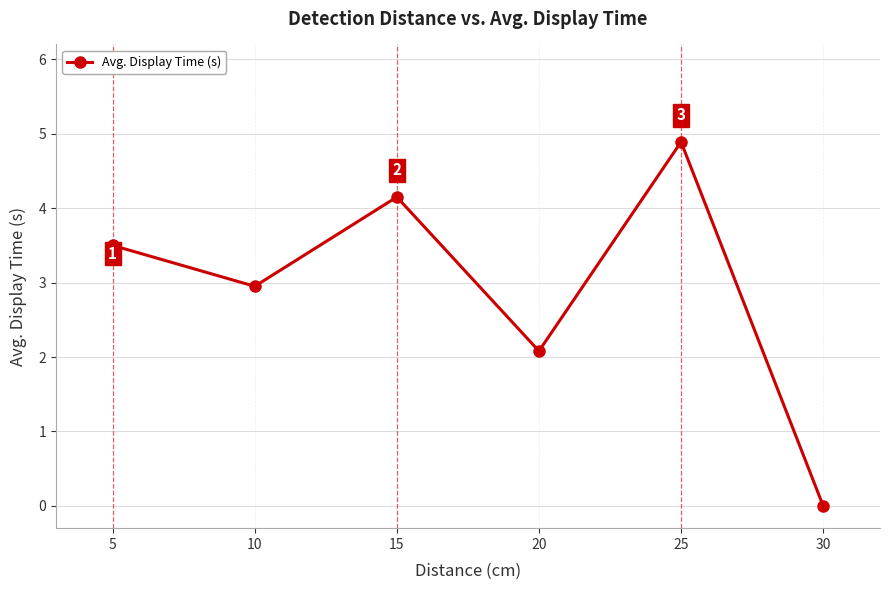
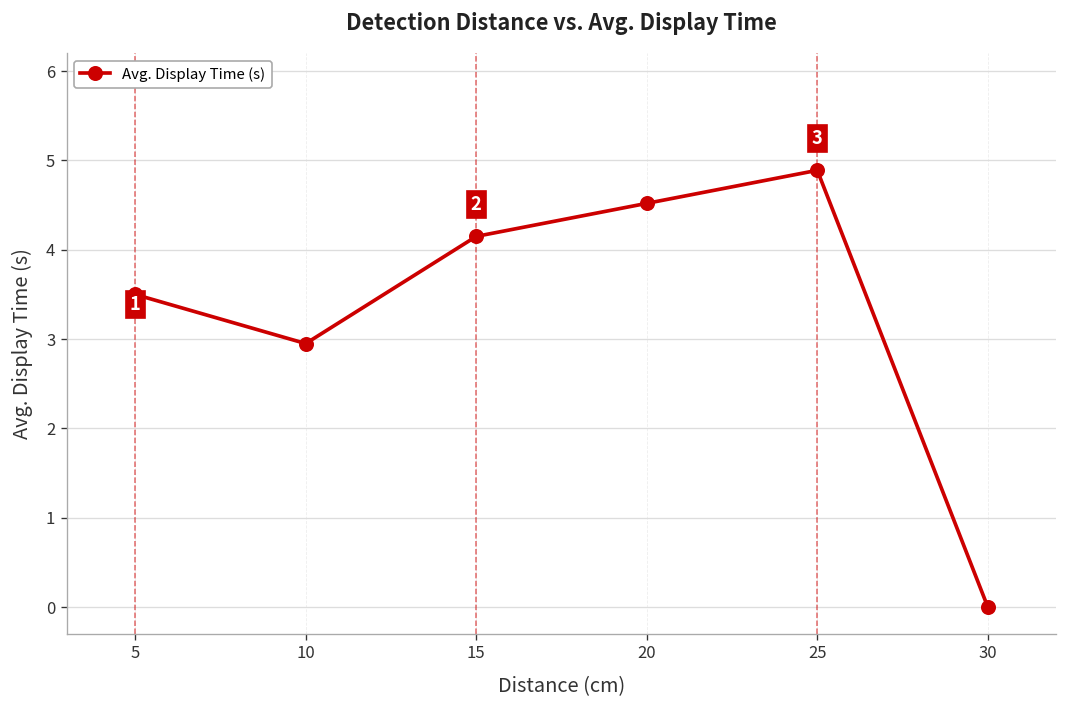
  {
    "10": 3.0,
-   "20": 2.1,
+   "20": 4.5,
    "30": 0.0
  }
